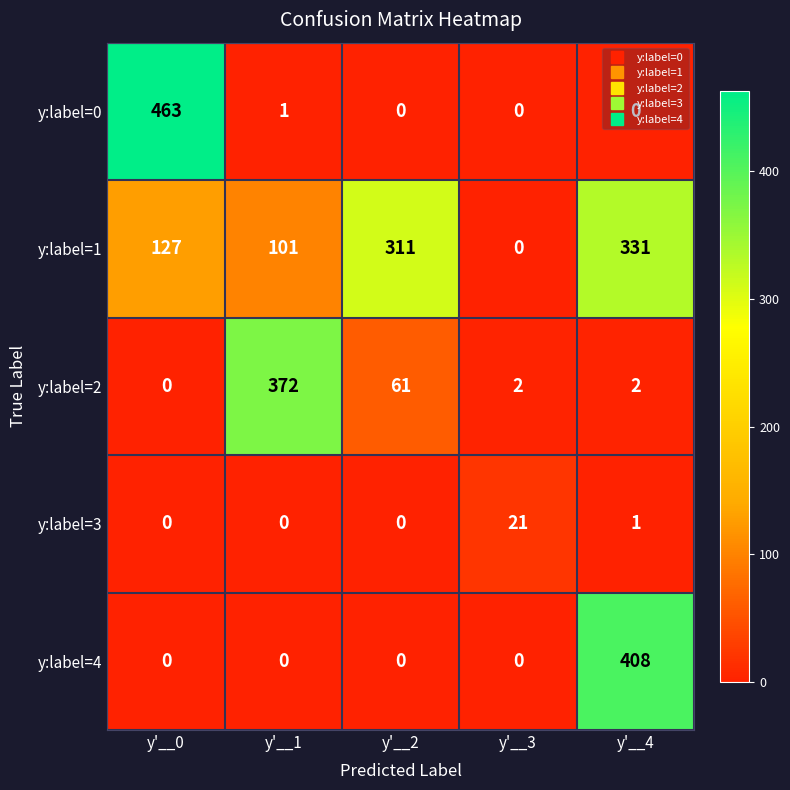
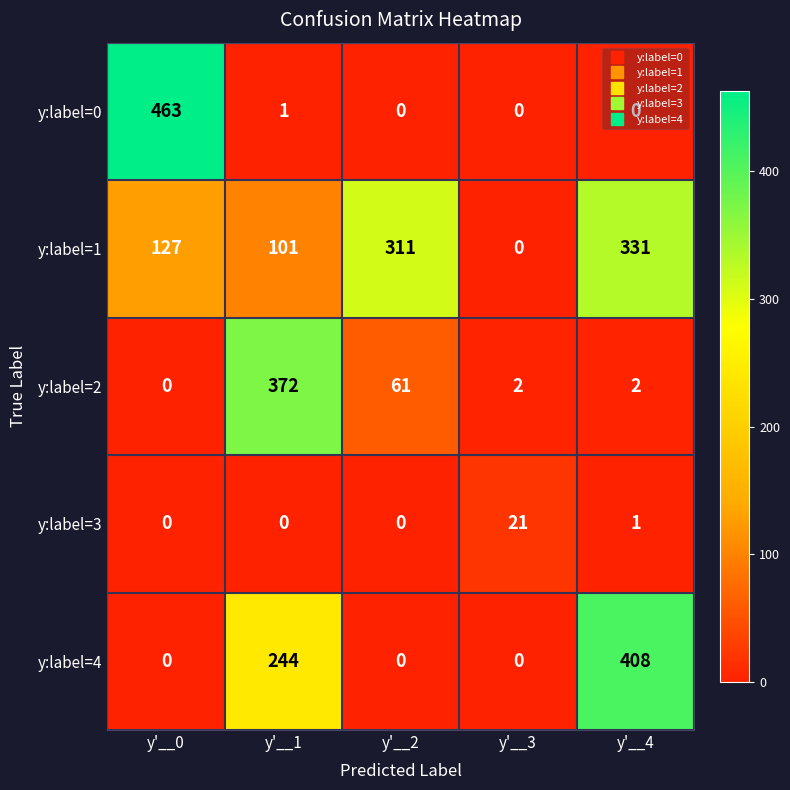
  {
    "y:label=0": {
      "y'__0": 463,
      "y'__1": 1,
      "y'__2": 0,
      "y'__3": 0
    },
    "y:label=1": {
      "y'__0": 127,
      "y'__1": 101,
      "y'__2": 311,
      "y'__3": 0,
      "y'__4": 331
    },
    "y:label=2": {
      "y'__0": 0,
      "y'__1": 372,
      "y'__2": 61,
      "y'__3": 2,
      "y'__4": 2
    },
    "y:label=3": {
      "y'__0": 0,
      "y'__1": 0,
      "y'__2": 0,
      "y'__3": 21,
      "y'__4": 1
    },
    "y:label=4": {
      "y'__0": 0,
-     "y'__1": 0,
+     "y'__1": 244,
      "y'__2": 0,
      "y'__3": 0,
      "y'__4": 408
    }
  }
